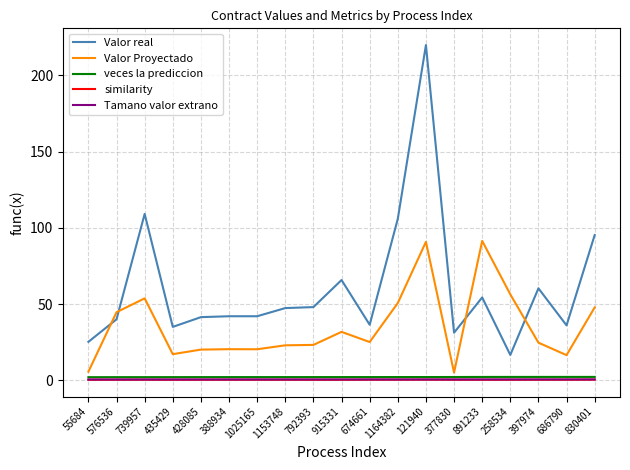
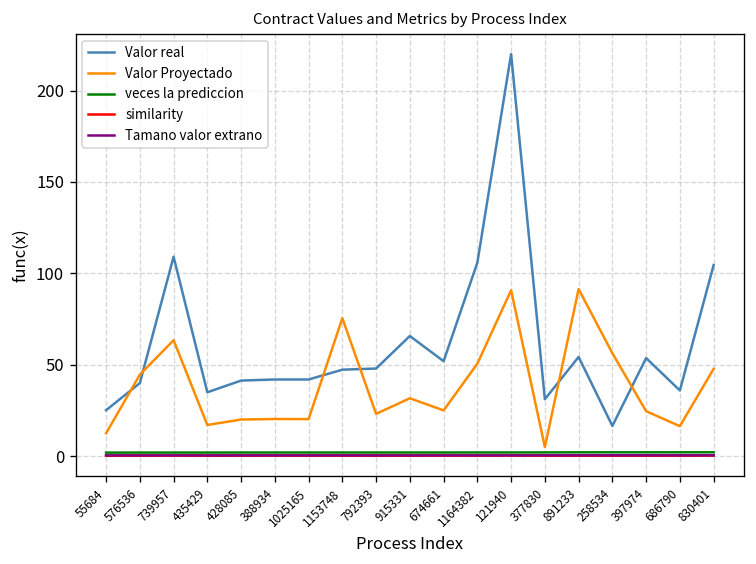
  {
    "Valor real": {
      "55684": 25,
      "576536": 40,
      "739957": 109,
      "435429": 35,
      "428085": 41,
      "388934": 42,
      "1025165": 42,
      "1153748": 47,
      "792393": 48,
      "915331": 66,
-     "674661": 36,
+     "674661": 52,
      "1164382": 106,
      "121940": 220,
      "377830": 31,
      "891233": 54,
      "258534": 17,
-     "397974": 60,
+     "397974": 54,
      "686790": 36,
-     "830401": 95
+     "830401": 105
    },
    "Valor Proyectado": {
-     "55684": 6,
+     "55684": 13,
      "576536": 45,
-     "739957": 54,
+     "739957": 63,
      "435429": 17,
      "428085": 20,
      "388934": 20,
      "1025165": 20,
-     "1153748": 23,
+     "1153748": 76,
      "792393": 23,
      "915331": 32,
      "674661": 25,
      "1164382": 51,
      "121940": 91,
      "377830": 5,
      "891233": 91,
      "258534": 56,
      "397974": 25,
      "686790": 16,
      "830401": 48
    }
  }
